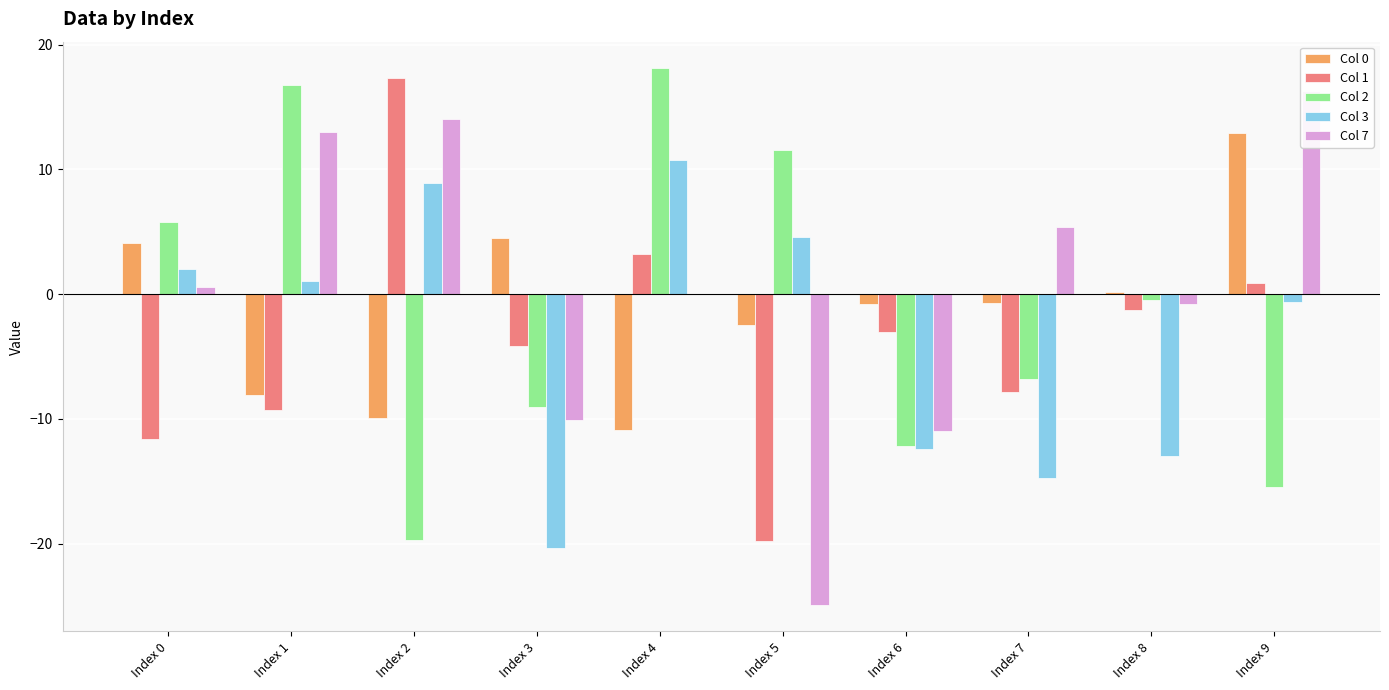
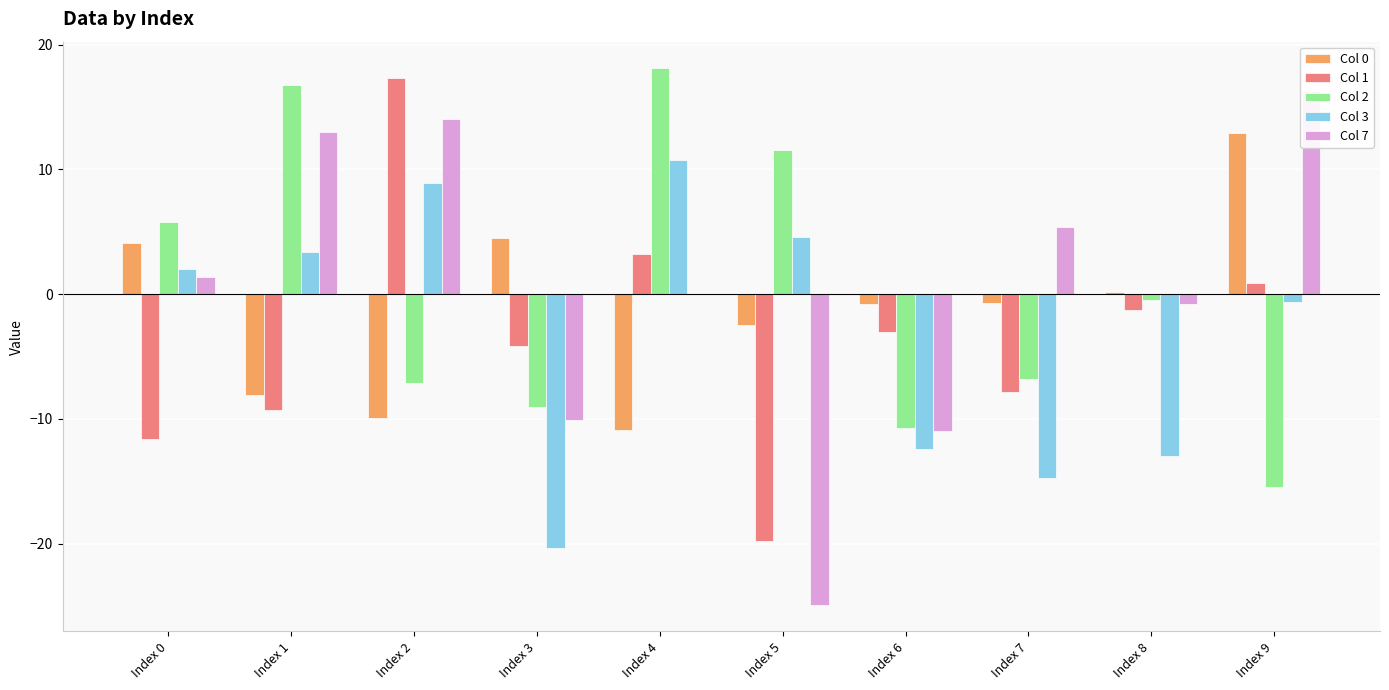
  {
    "Col 2": {
      "Index 0": 5.8,
      "Index 1": 16.8,
-     "Index 2": -19.7,
+     "Index 2": -7.1,
      "Index 3": -9.1,
      "Index 4": 18.1,
      "Index 5": 11.6,
-     "Index 6": -12.2,
+     "Index 6": -10.7,
      "Index 7": -6.8,
      "Index 8": -0.5,
      "Index 9": -15.4
    },
    "Col 3": {
      "Index 0": 2.0,
-     "Index 1": 1.1,
+     "Index 1": 3.4,
      "Index 2": 8.9,
      "Index 3": -20.4,
      "Index 4": 10.7,
      "Index 5": 4.5,
      "Index 6": -12.5,
      "Index 7": -14.7,
      "Index 8": -13.0,
      "Index 9": -0.6
    },
    "Col 7": {
-     "Index 0": 0.6,
+     "Index 0": 1.4,
      "Index 1": 13.0,
      "Index 2": 14.0,
      "Index 3": -10.1,
      "Index 5": -24.9,
      "Index 6": -11.0,
      "Index 7": 5.4,
      "Index 8": -0.8
    }
  }
